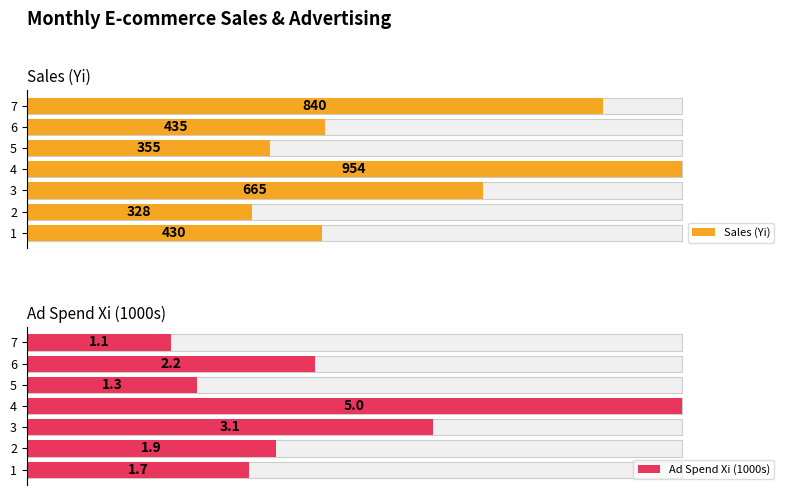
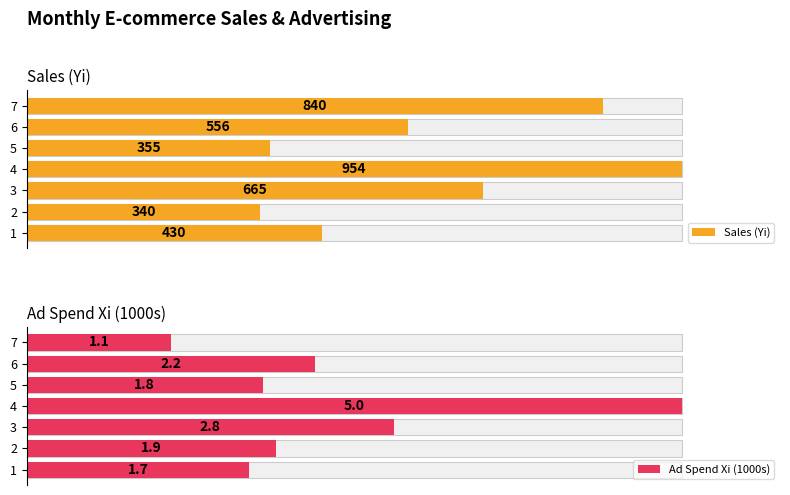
  {
    "Sales (Yi)": {
      "Sales (Yi)": {
-       "6": 435,
+       "6": 556,
        "4": 954,
-       "2": 328
+       "2": 340
      }
    },
    "Ad Spend Xi (1000s)": {
      "Ad Spend Xi (1000s)": {
-       "5": 1.3,
+       "5": 1.8,
        "4": 5.0,
-       "3": 3.1
+       "3": 2.8
      }
    }
  }
